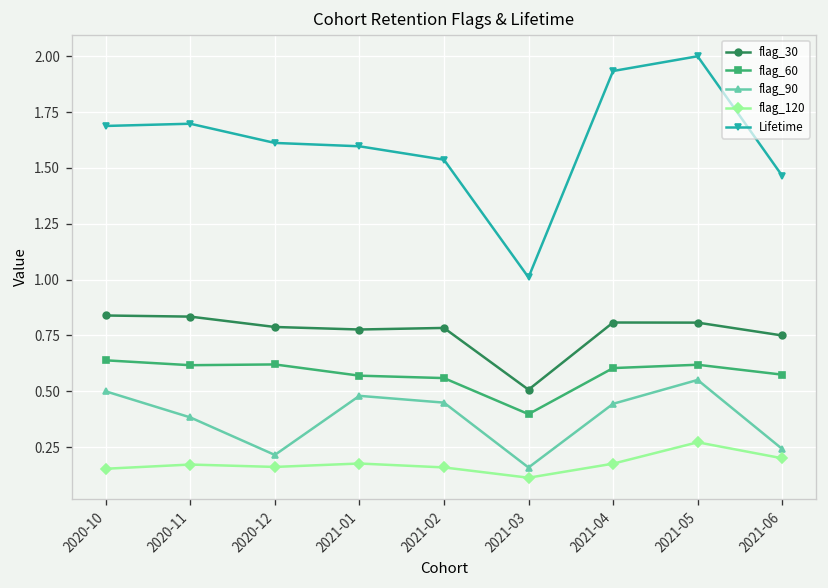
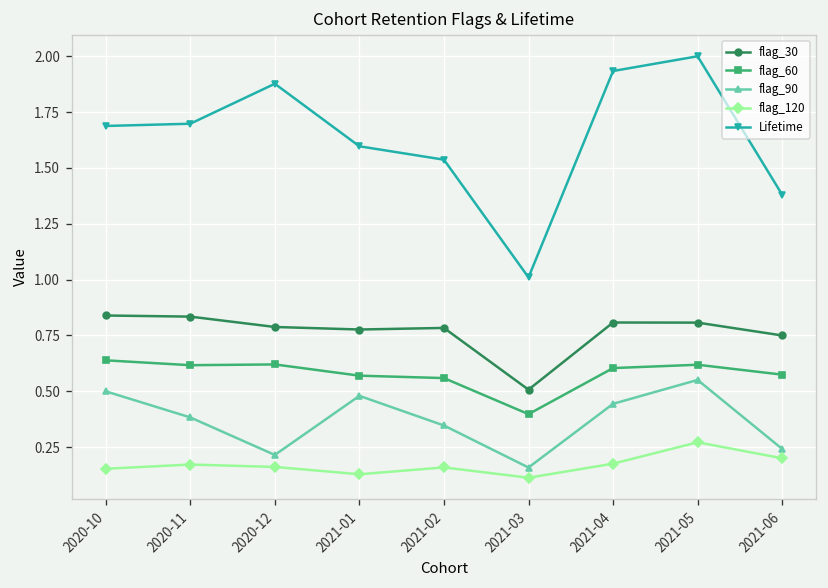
  {
    "flag_90": {
      "2020-10": 0.50,
      "2020-11": 0.38,
      "2020-12": 0.22,
      "2021-01": 0.48,
-     "2021-02": 0.45,
+     "2021-02": 0.35,
      "2021-03": 0.16,
      "2021-04": 0.44,
      "2021-05": 0.55,
      "2021-06": 0.24
    },
    "flag_120": {
      "2020-10": 0.15,
      "2020-11": 0.17,
      "2020-12": 0.16,
-     "2021-01": 0.18,
+     "2021-01": 0.13,
      "2021-02": 0.16,
      "2021-03": 0.11,
      "2021-04": 0.18,
      "2021-05": 0.27,
      "2021-06": 0.20
    },
    "Lifetime": {
      "2020-10": 1.69,
      "2020-11": 1.70,
-     "2020-12": 1.61,
+     "2020-12": 1.88,
      "2021-01": 1.60,
      "2021-02": 1.54,
      "2021-03": 1.01,
      "2021-04": 1.93,
      "2021-05": 2.00,
-     "2021-06": 1.47
+     "2021-06": 1.38
    }
  }
